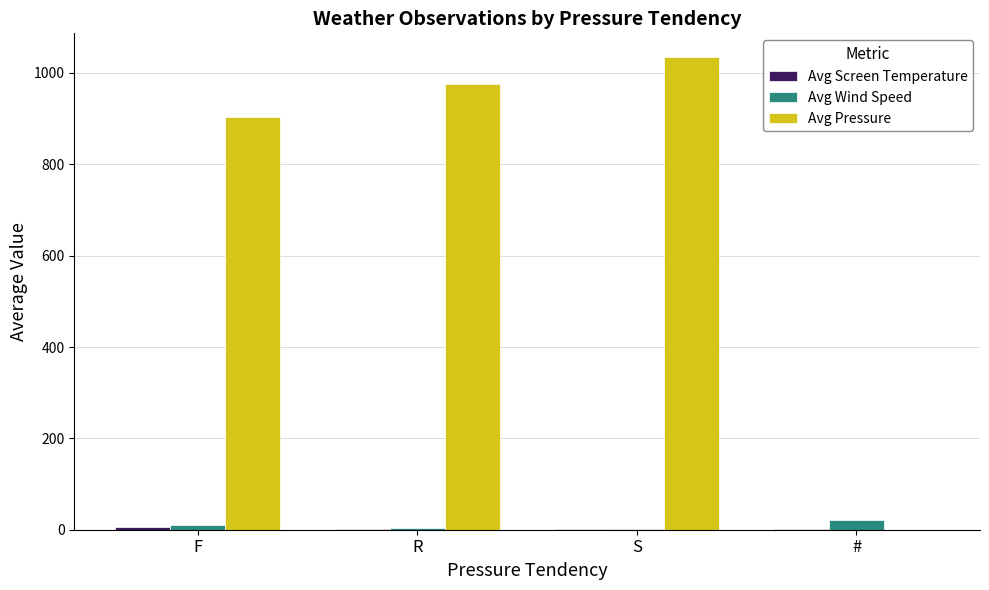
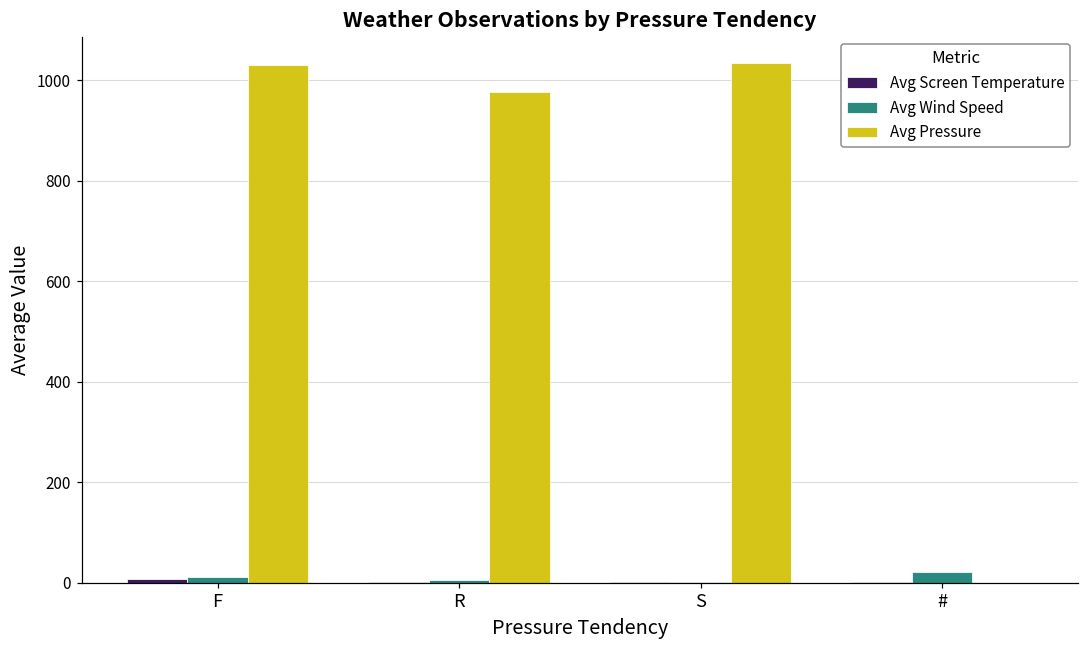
  {
    "Avg Screen Temperature": {
      "F": 10
    },
    "Avg Wind Speed": {
      "F": 10,
      "#": 20
    },
    "Avg Pressure": {
-     "F": 900,
+     "F": 1030,
      "R": 980,
      "S": 1040,
      "#": 0
    }
  }
